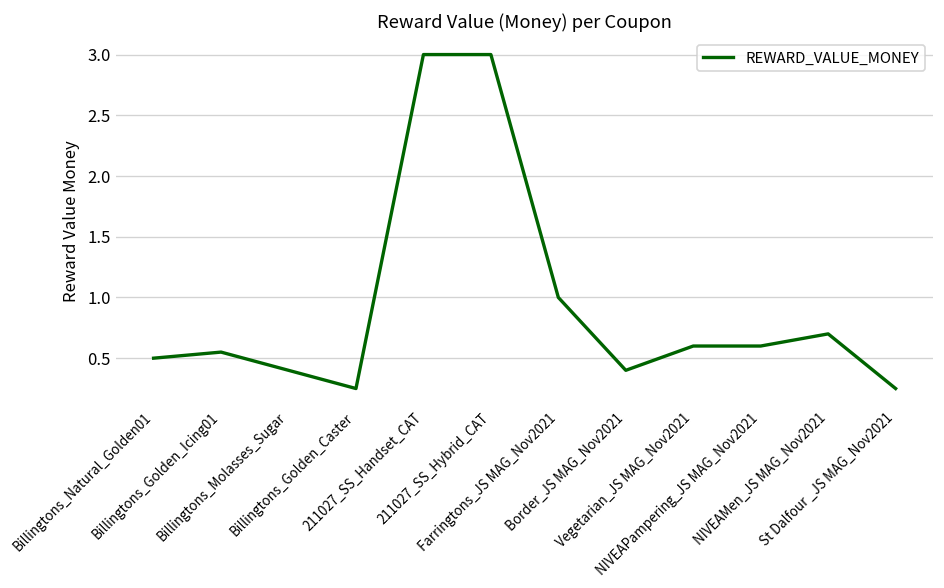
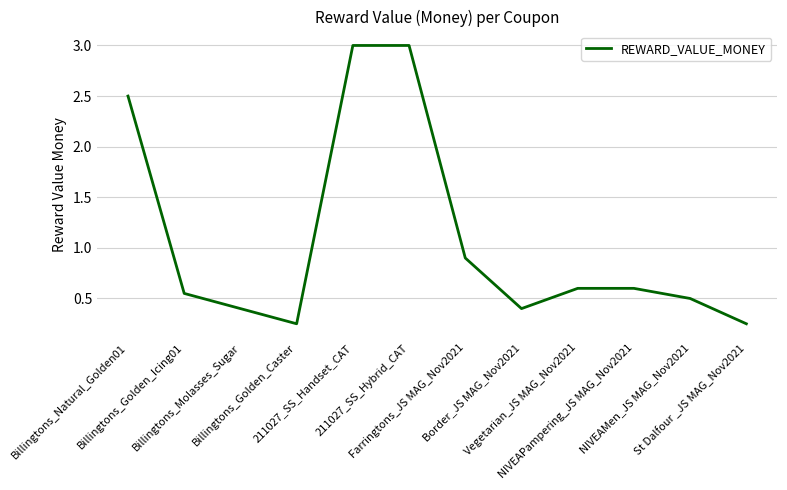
  {
-   "Billingtons_Natural_Golden01": 0.5,
+   "Billingtons_Natural_Golden01": 2.5,
    "Billingtons_Golden_Icing01": 0.55,
    "Billingtons_Molasses_Sugar": 0.4,
    "Billingtons_Golden_Caster": 0.25,
    "211027_SS_Handset_CAT": 3.0,
    "211027_SS_Hybrid_CAT": 3.0,
-   "Farringtons_JS MAG_Nov2021": 1.0,
+   "Farringtons_JS MAG_Nov2021": 0.9,
    "Border_JS MAG_Nov2021": 0.4,
    "Vegetarian_JS MAG_Nov2021": 0.6,
    "NIVEAPampering_JS MAG_Nov2021": 0.6,
-   "NIVEAMen_JS MAG_Nov2021": 0.7,
+   "NIVEAMen_JS MAG_Nov2021": 0.5,
    "St Dalfour _JS MAG_Nov2021": 0.25
  }
